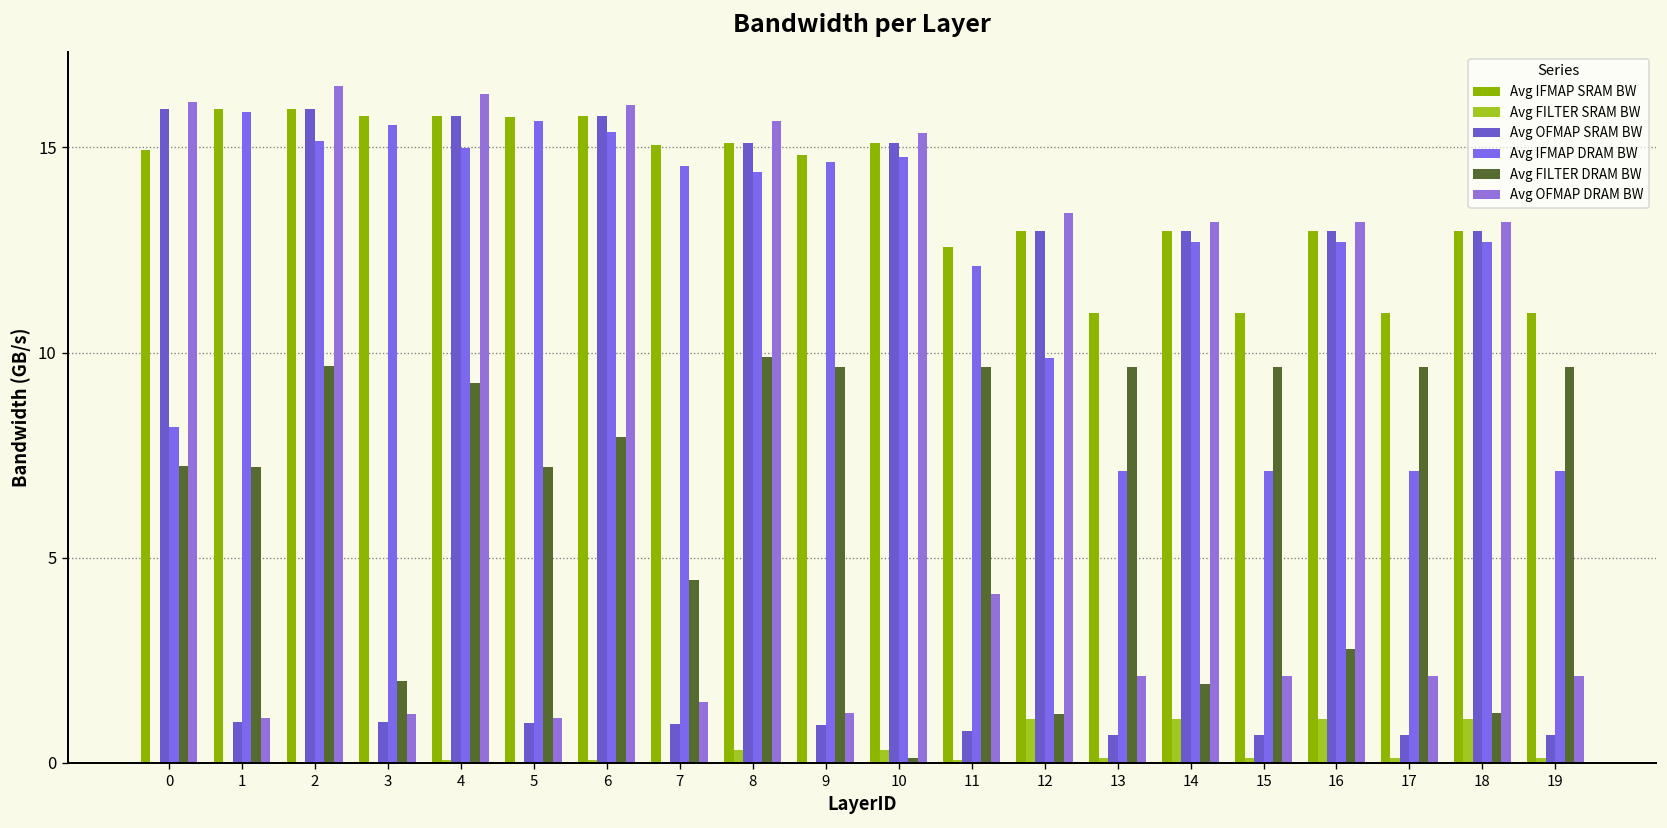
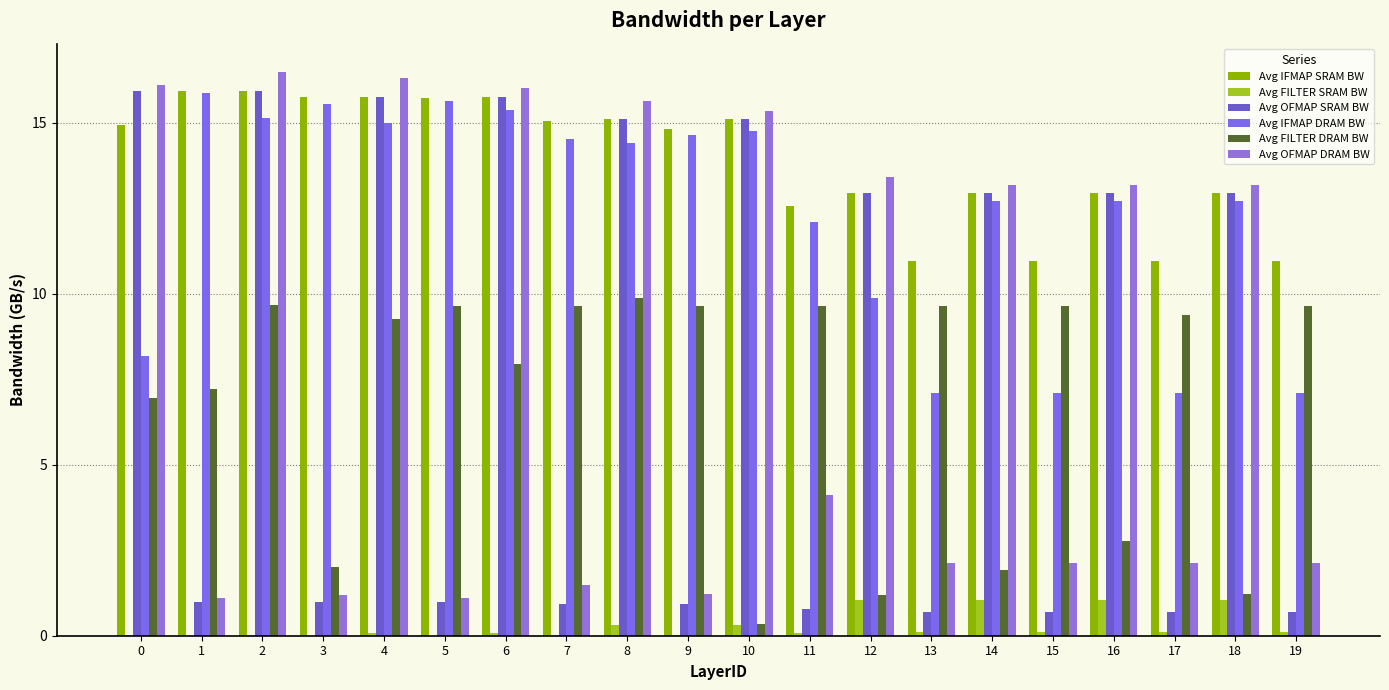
  {
    "Avg FILTER DRAM BW": {
-     "0": 7.2,
+     "0": 6.9,
      "1": 7.2,
      "2": 9.7,
      "3": 2.0,
      "4": 9.3,
-     "5": 7.2,
+     "5": 9.6,
      "6": 7.9,
-     "7": 4.5,
+     "7": 9.6,
      "8": 9.9,
      "9": 9.7,
-     "10": 0.1,
+     "10": 0.4,
      "11": 9.7,
      "12": 1.2,
      "13": 9.7,
      "14": 1.9,
      "15": 9.7,
      "16": 2.8,
-     "17": 9.7,
+     "17": 9.4,
      "18": 1.2,
      "19": 9.7
    }
  }
